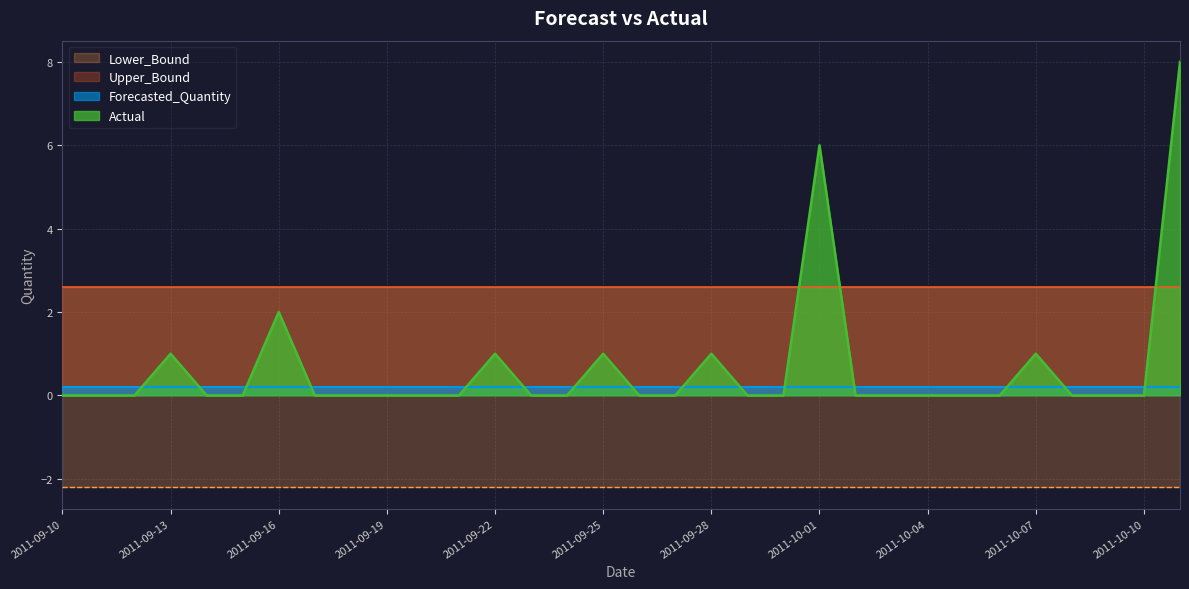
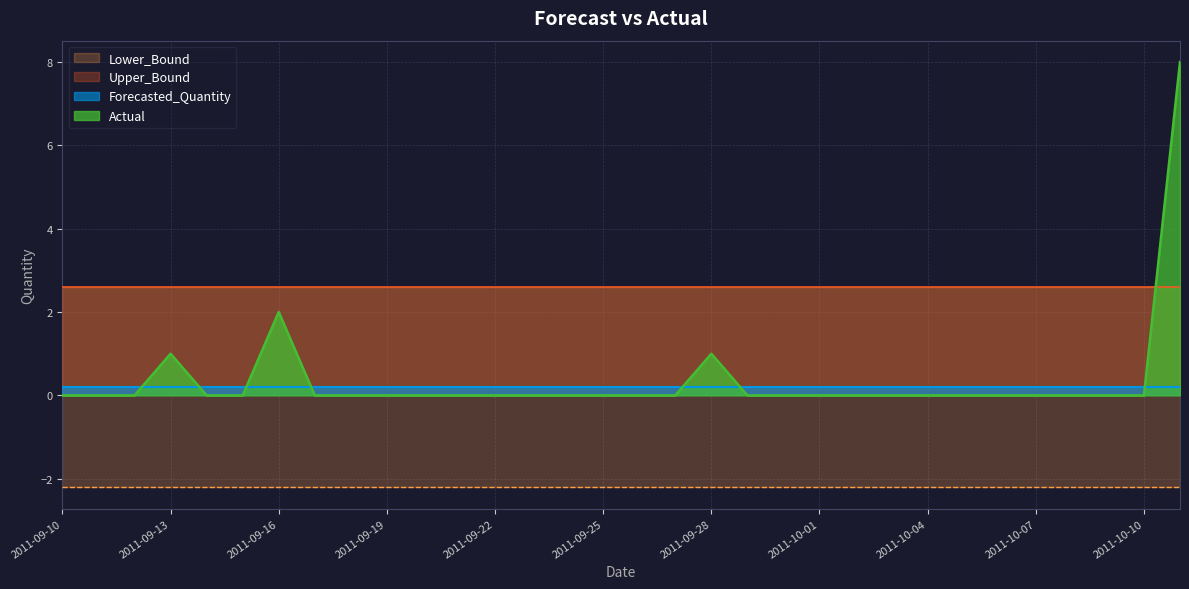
  {
    "Upper_Bound": {
      "2011-09-10": 2.6,
      "2011-09-13": 2.6,
      "2011-09-16": 2.6,
      "2011-09-19": 2.6,
      "2011-09-22": 2.6,
      "2011-09-25": 2.6,
      "2011-09-28": 2.6,
      "2011-10-01": 2.6,
      "2011-10-04": 2.6,
      "2011-10-07": 2.6,
      "2011-10-10": 2.6
    },
    "Forecasted_Quantity": {
      "2011-09-10": 0.2,
      "2011-09-13": 0.2,
      "2011-09-16": 0.2,
      "2011-09-19": 0.2,
      "2011-09-22": 0.2,
      "2011-09-25": 0.2,
      "2011-09-28": 0.2,
      "2011-10-01": 0.2,
      "2011-10-04": 0.2,
      "2011-10-07": 0.2,
      "2011-10-10": 0.2
    },
    "Actual": {
      "2011-09-10": 0,
      "2011-09-13": 1,
      "2011-09-16": 2,
      "2011-09-19": 0,
-     "2011-09-22": 1,
-     "2011-09-25": 1,
+     "2011-09-22": 0,
+     "2011-09-25": 0,
      "2011-09-28": 1,
-     "2011-10-01": 6,
+     "2011-10-01": 0,
      "2011-10-04": 0,
-     "2011-10-07": 1,
+     "2011-10-07": 0,
      "2011-10-10": 0
    }
  }
